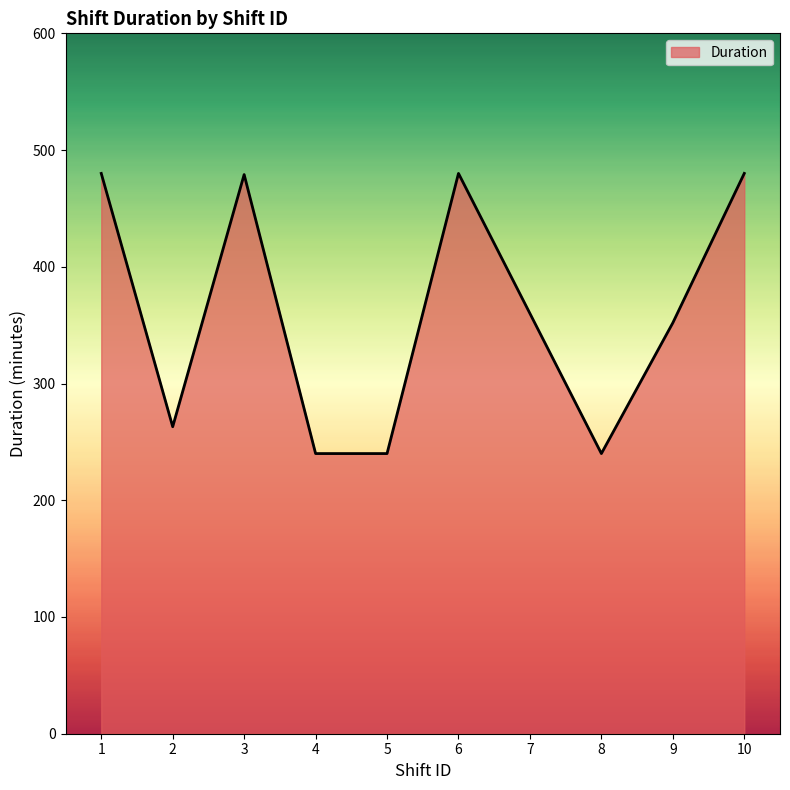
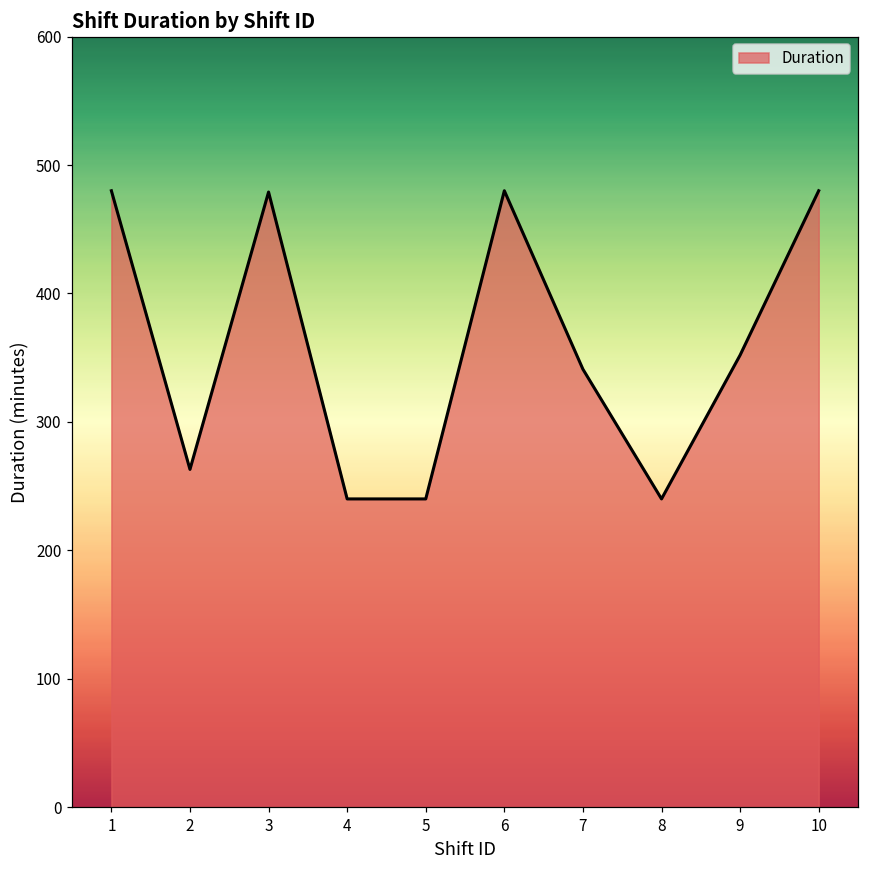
  {
    "1": 480,
    "2": 263,
    "3": 479,
    "4": 240,
    "5": 240,
    "6": 480,
-   "7": 360,
+   "7": 341,
    "8": 240,
    "9": 352,
    "10": 480
  }
